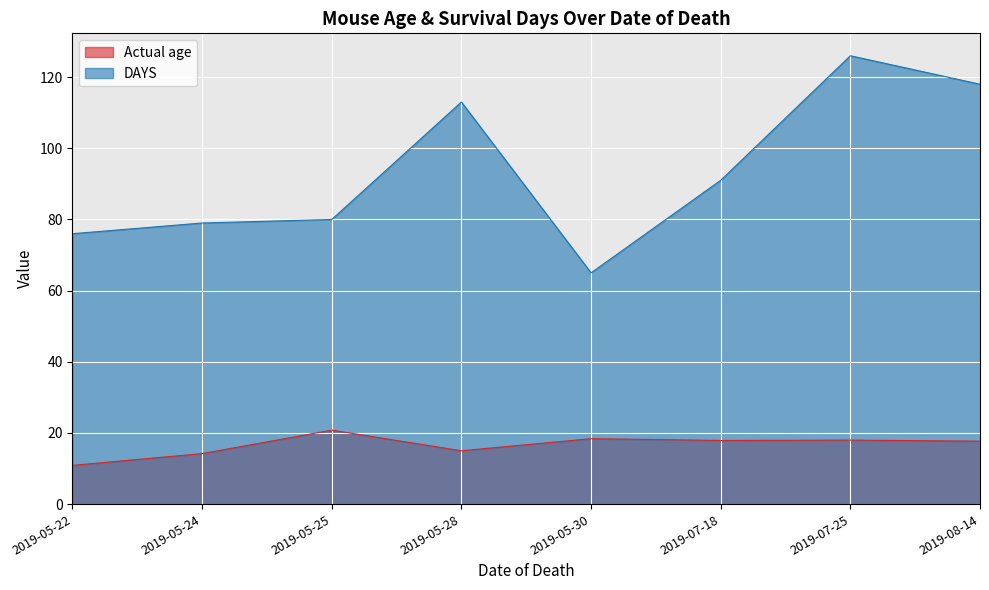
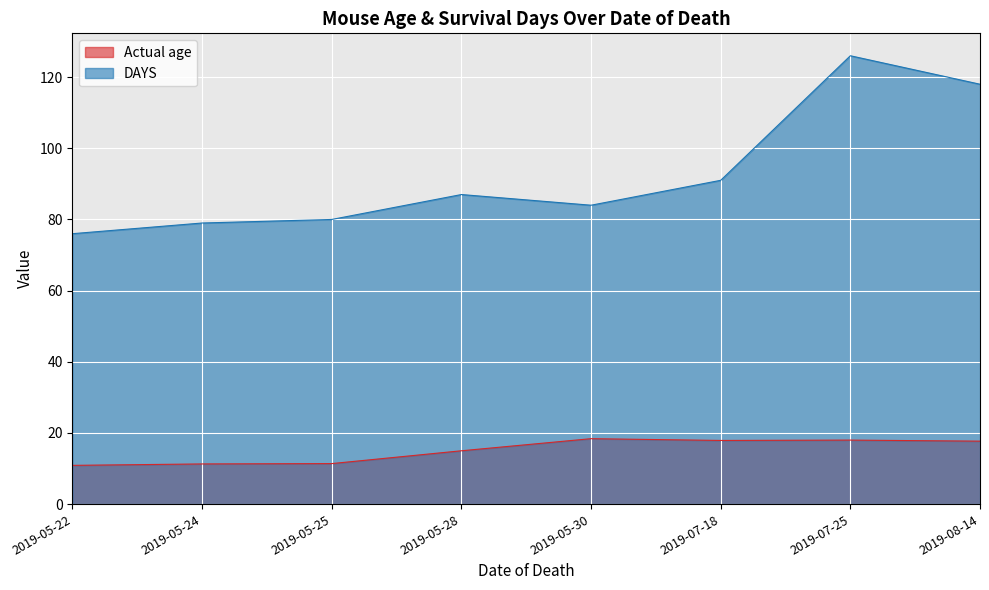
  {
    "Actual age": {
      "2019-05-22": 11,
-     "2019-05-24": 14,
-     "2019-05-25": 21,
+     "2019-05-24": 11,
+     "2019-05-25": 11,
      "2019-05-28": 15,
      "2019-05-30": 18,
      "2019-07-18": 18,
      "2019-07-25": 18,
      "2019-08-14": 18
    },
    "DAYS": {
      "2019-05-22": 76,
      "2019-05-24": 79,
      "2019-05-25": 80,
-     "2019-05-28": 113,
-     "2019-05-30": 65,
+     "2019-05-28": 87,
+     "2019-05-30": 84,
      "2019-07-18": 91,
      "2019-07-25": 126,
      "2019-08-14": 118
    }
  }
